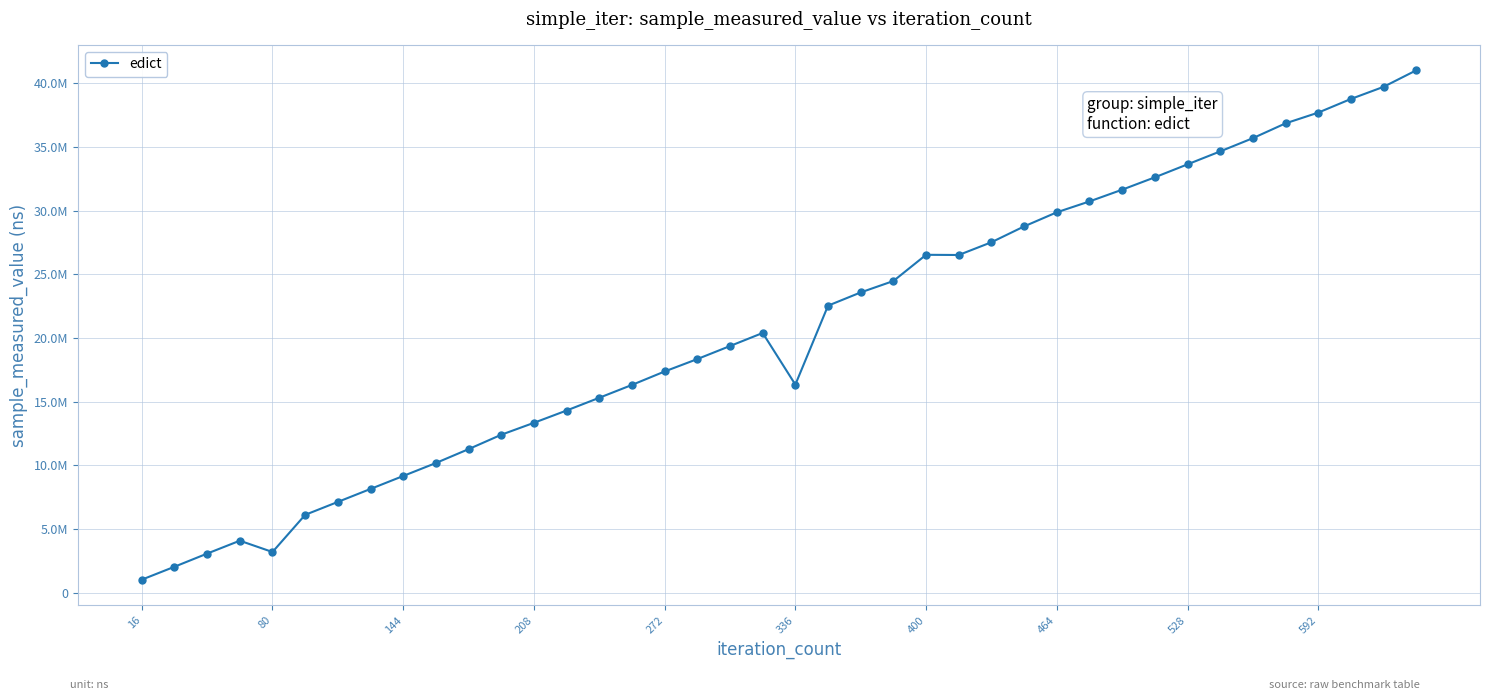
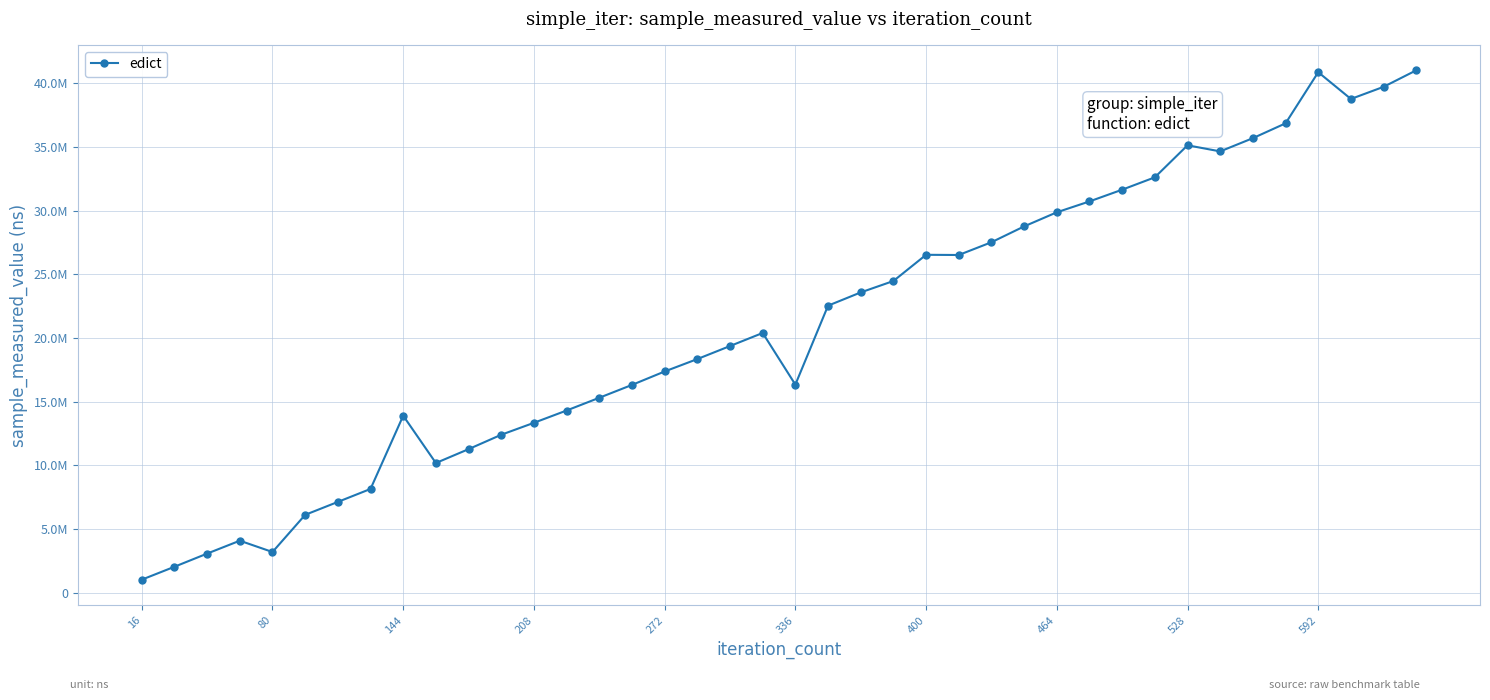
  {
    "16": 1000000,
    "80": 3200000,
-   "144": 9200000,
+   "144": 13900000,
    "208": 13300000,
    "272": 17400000,
    "336": 16300000,
    "400": 26500000,
    "464": 29900000,
-   "528": 33600000,
-   "592": 37700000
+   "528": 35100000,
+   "592": 40900000
  }
